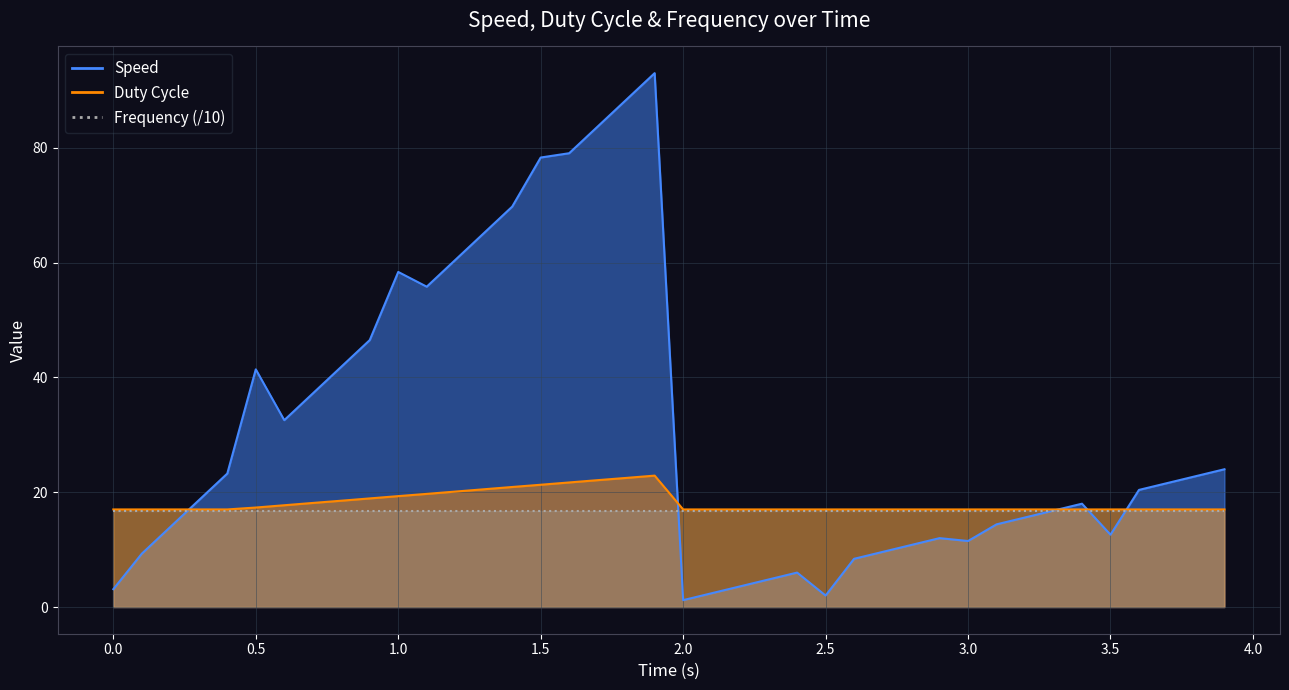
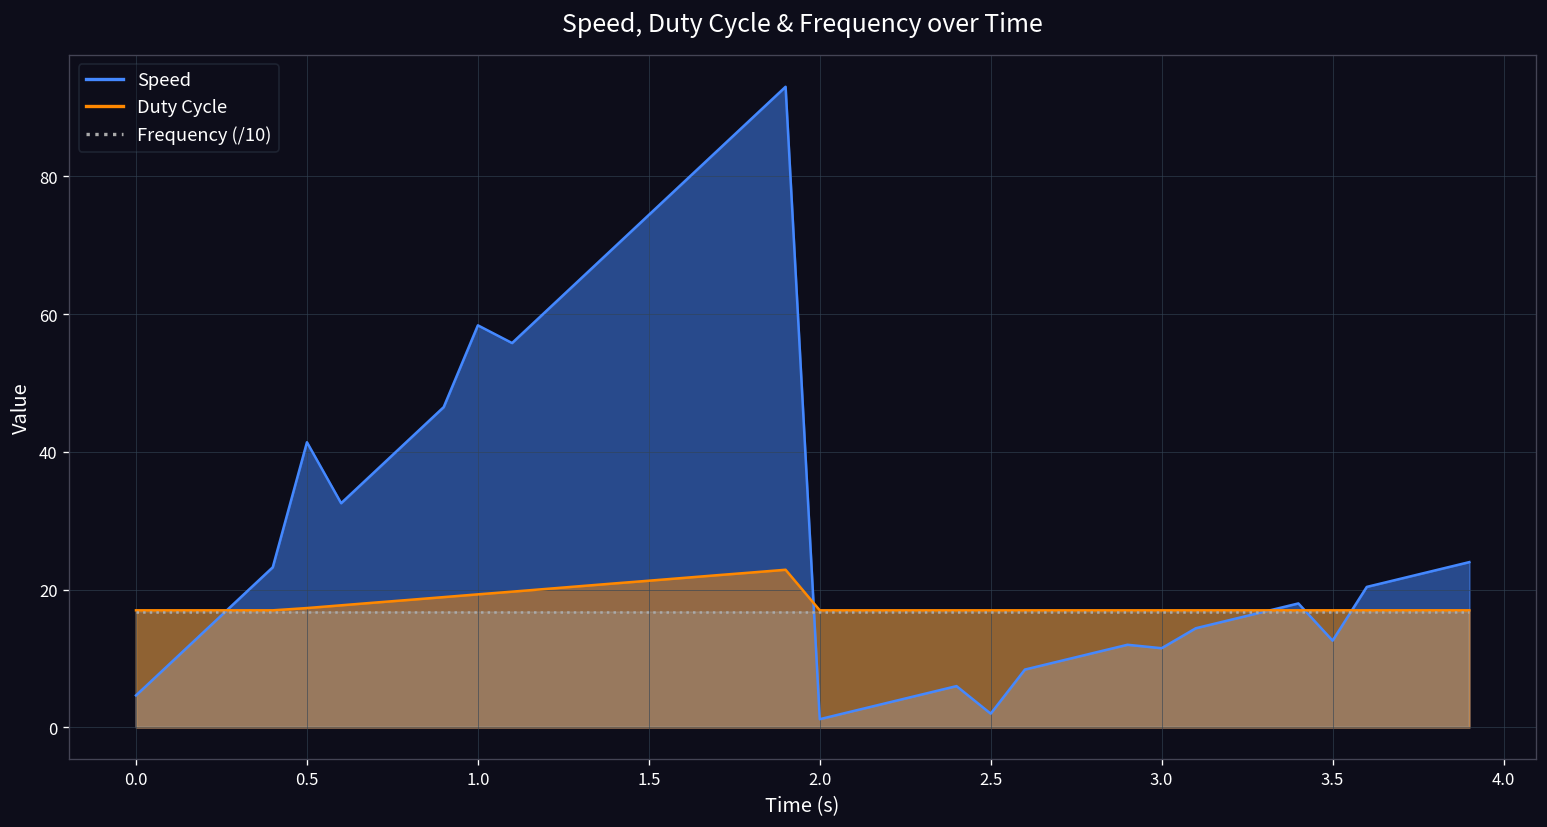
  {
    "Speed": {
-     "0.0": 3,
+     "0.0": 5,
      "0.5": 41,
      "1.0": 58,
-     "1.5": 78,
+     "1.5": 74,
      "2.0": 1,
      "2.5": 2,
      "3.0": 12,
      "3.5": 13
    },
    "Duty Cycle": {
      "0.5": 17,
      "1.0": 19,
      "1.5": 21
    },
    "Frequency (/10)": {
      "0.5": 17,
      "1.0": 17,
      "1.5": 17
    }
  }
